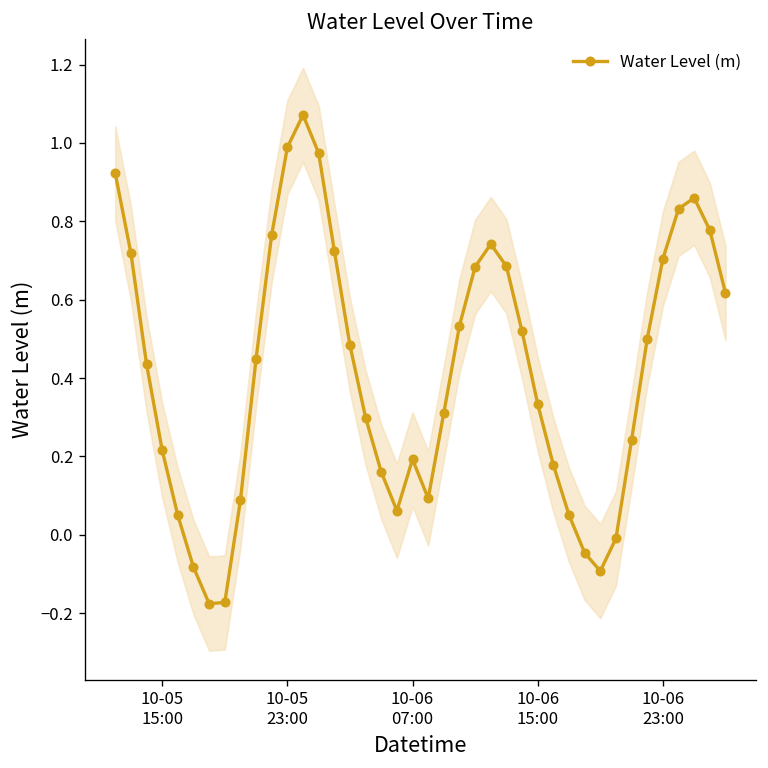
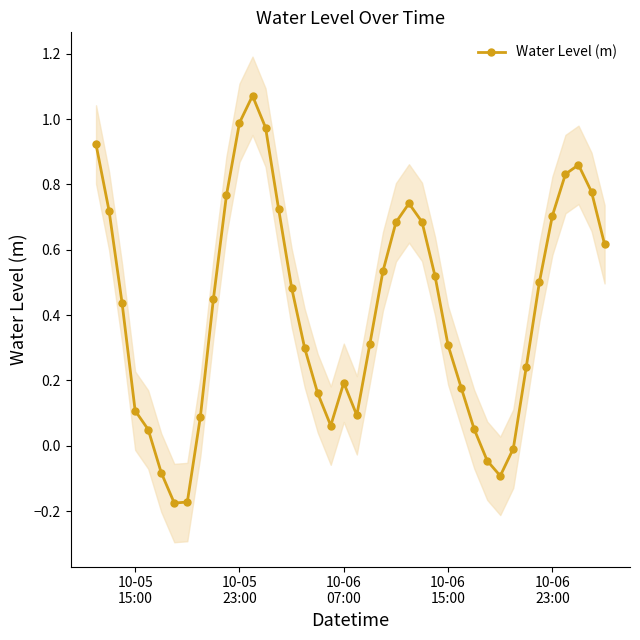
  {
    "Water Level (m)": {
-     "10-05 15:00": 0.22,
+     "10-05 15:00": 0.11,
      "10-05 23:00": 0.99,
      "10-06 07:00": 0.19,
-     "10-06 15:00": 0.33,
+     "10-06 15:00": 0.31,
      "10-06 23:00": 0.70
    }
  }
